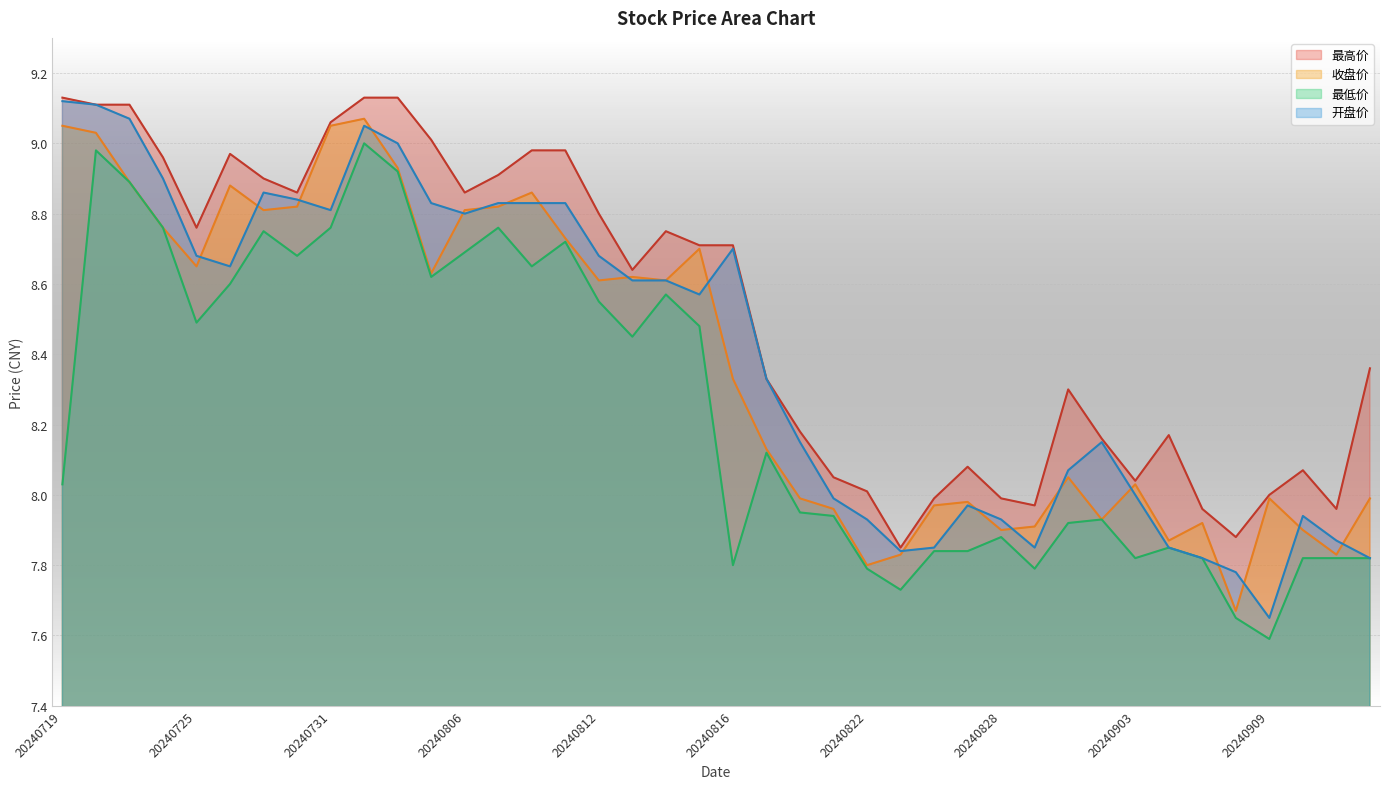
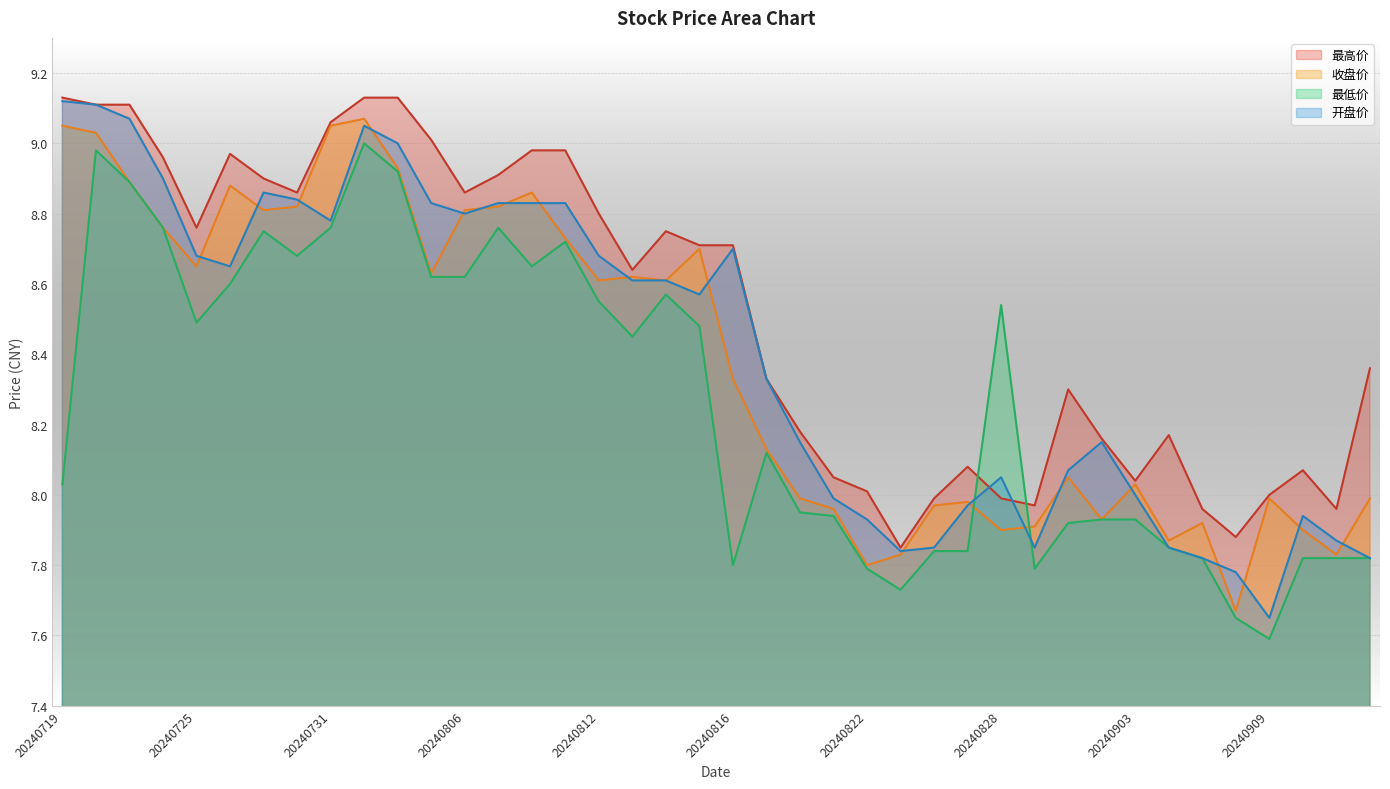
  {
    "最低价": {
      "20240719": 8.03,
      "20240725": 8.49,
      "20240731": 8.76,
-     "20240806": 8.69,
+     "20240806": 8.62,
      "20240812": 8.55,
      "20240816": 7.80,
      "20240822": 7.79,
-     "20240828": 7.88,
-     "20240903": 7.82,
+     "20240828": 8.54,
+     "20240903": 7.93,
      "20240909": 7.59
    },
    "开盘价": {
      "20240719": 9.12,
      "20240725": 8.68,
-     "20240731": 8.81,
+     "20240731": 8.78,
      "20240806": 8.80,
      "20240812": 8.68,
      "20240816": 8.70,
      "20240822": 7.93,
-     "20240828": 7.93,
+     "20240828": 8.05,
      "20240903": 8.00,
      "20240909": 7.65
    }
  }
